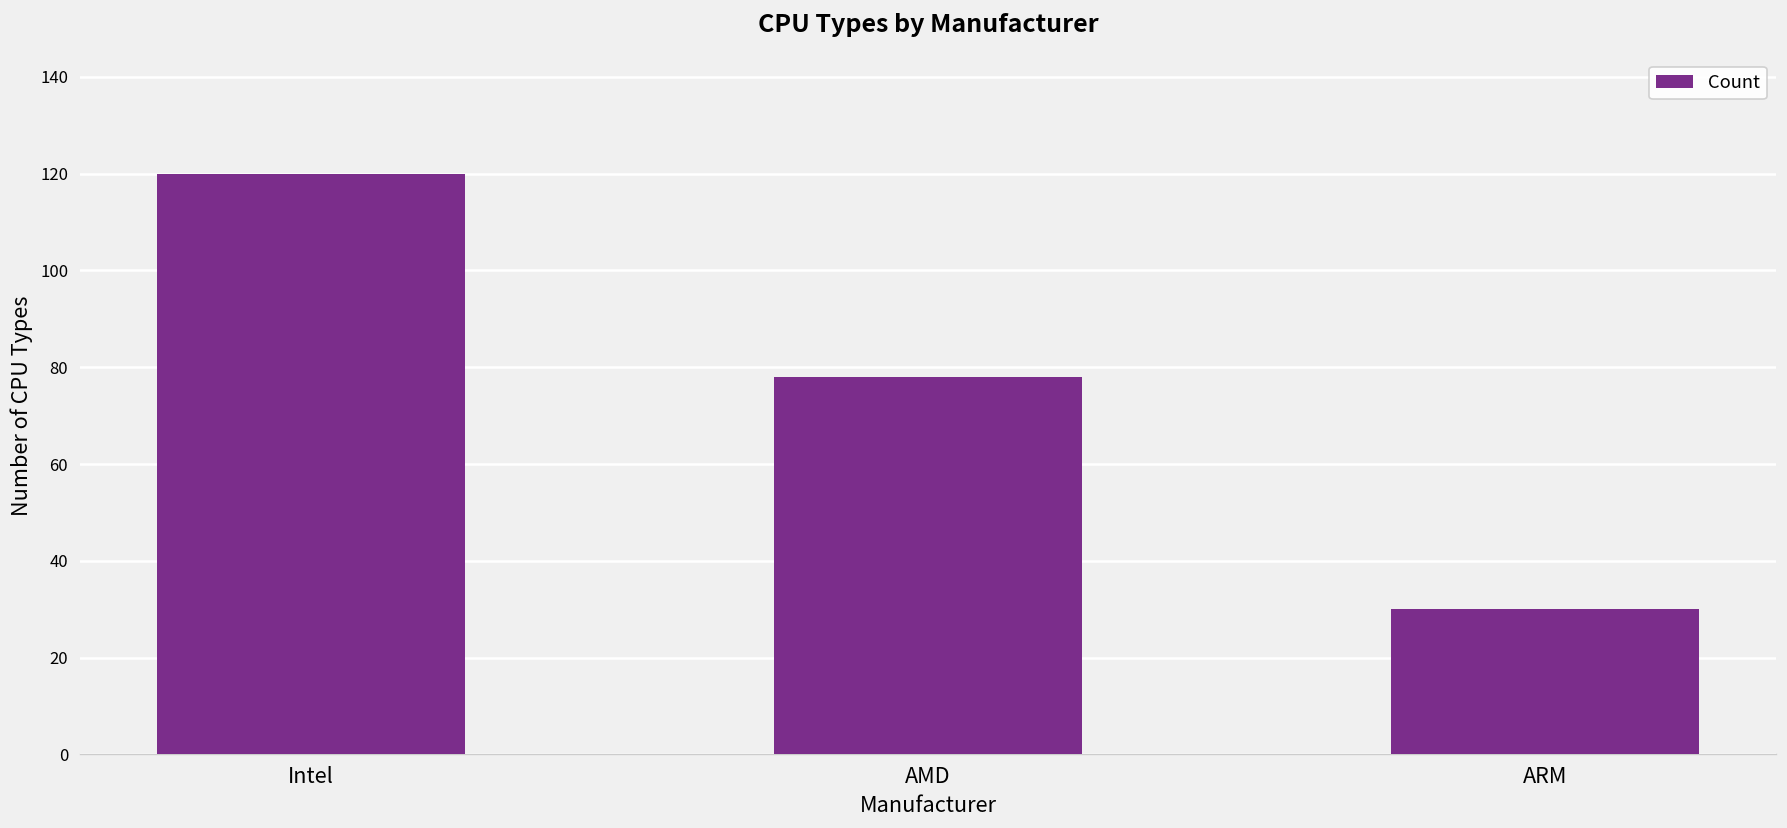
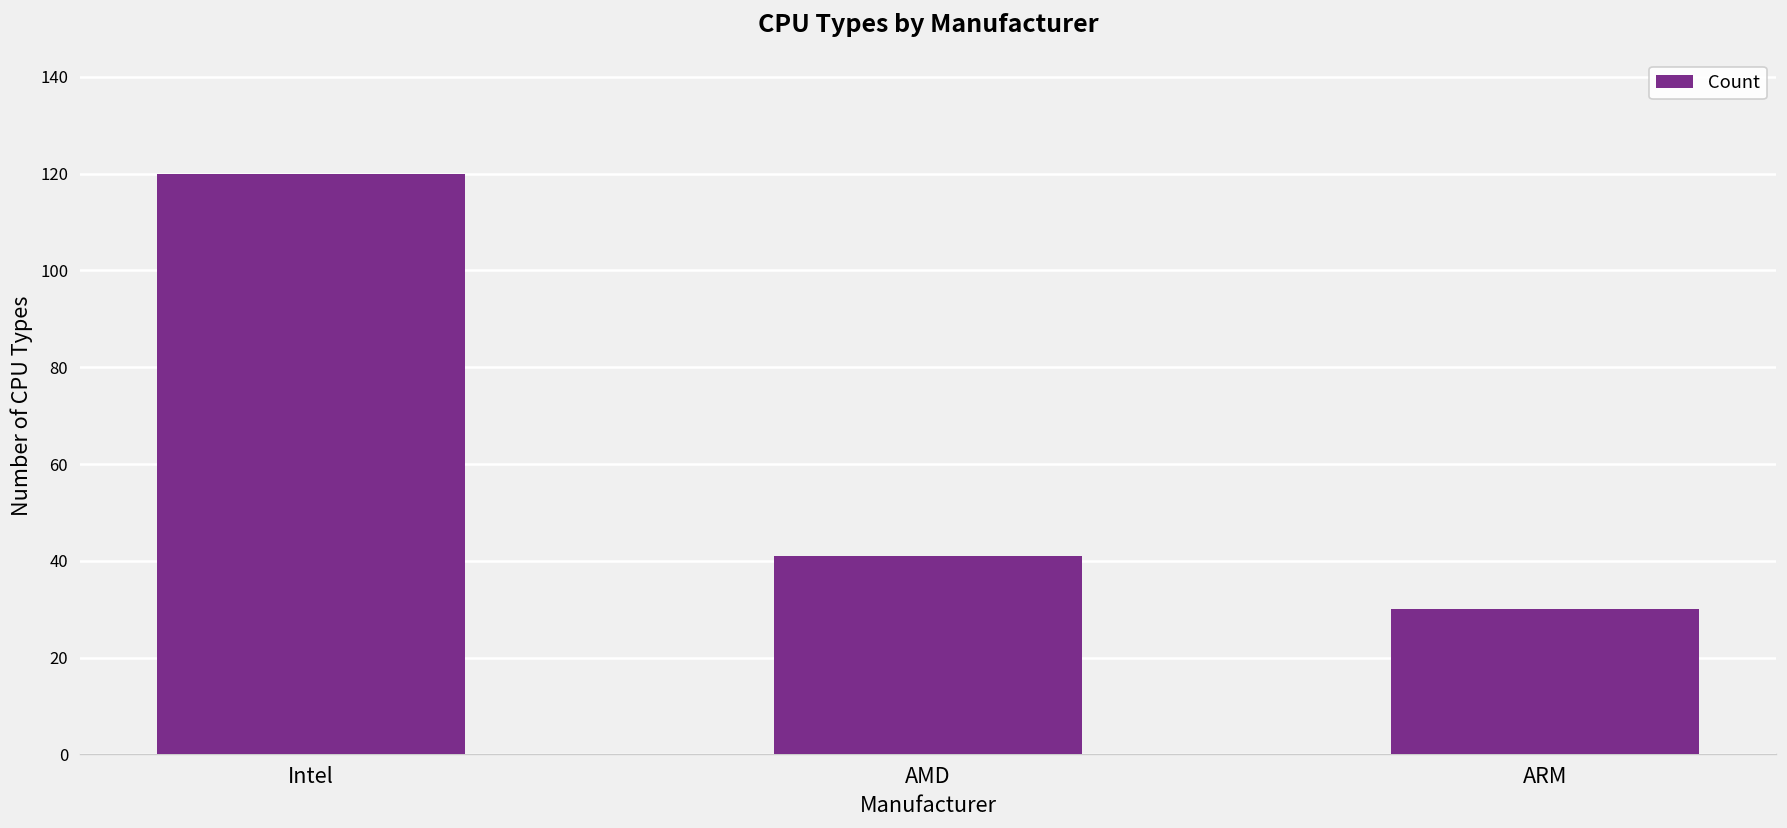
  {
    "Intel": 120,
-   "AMD": 78,
+   "AMD": 41,
    "ARM": 30
  }
